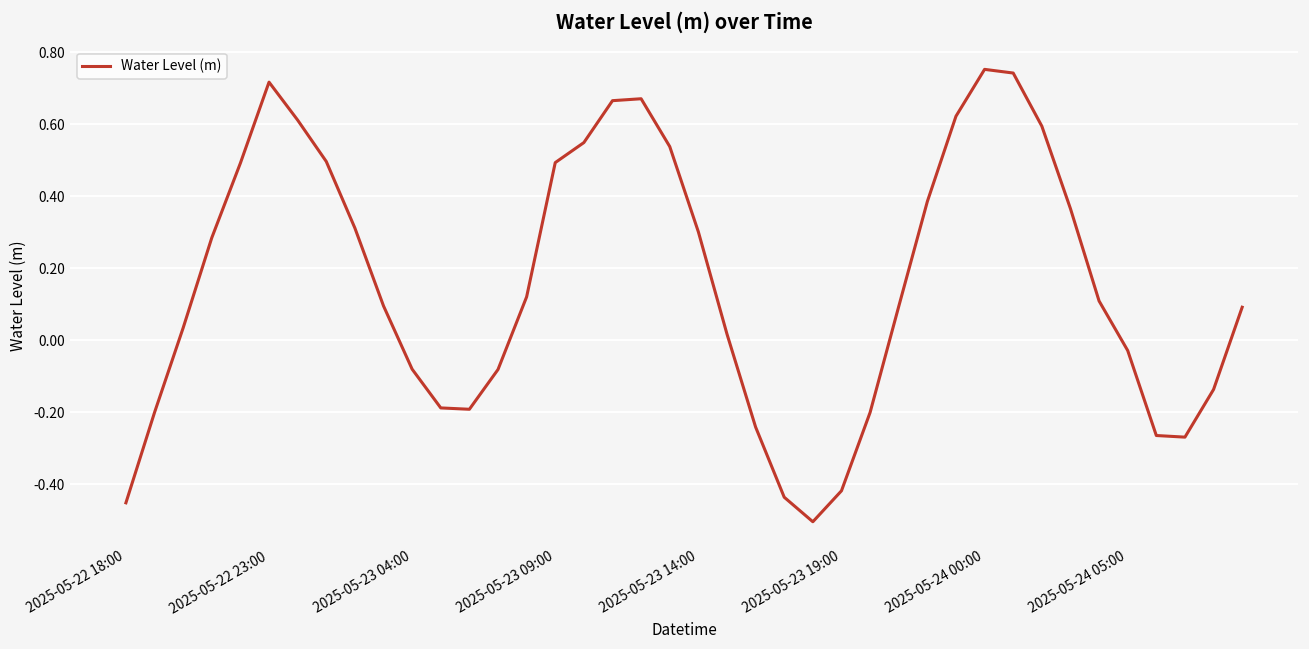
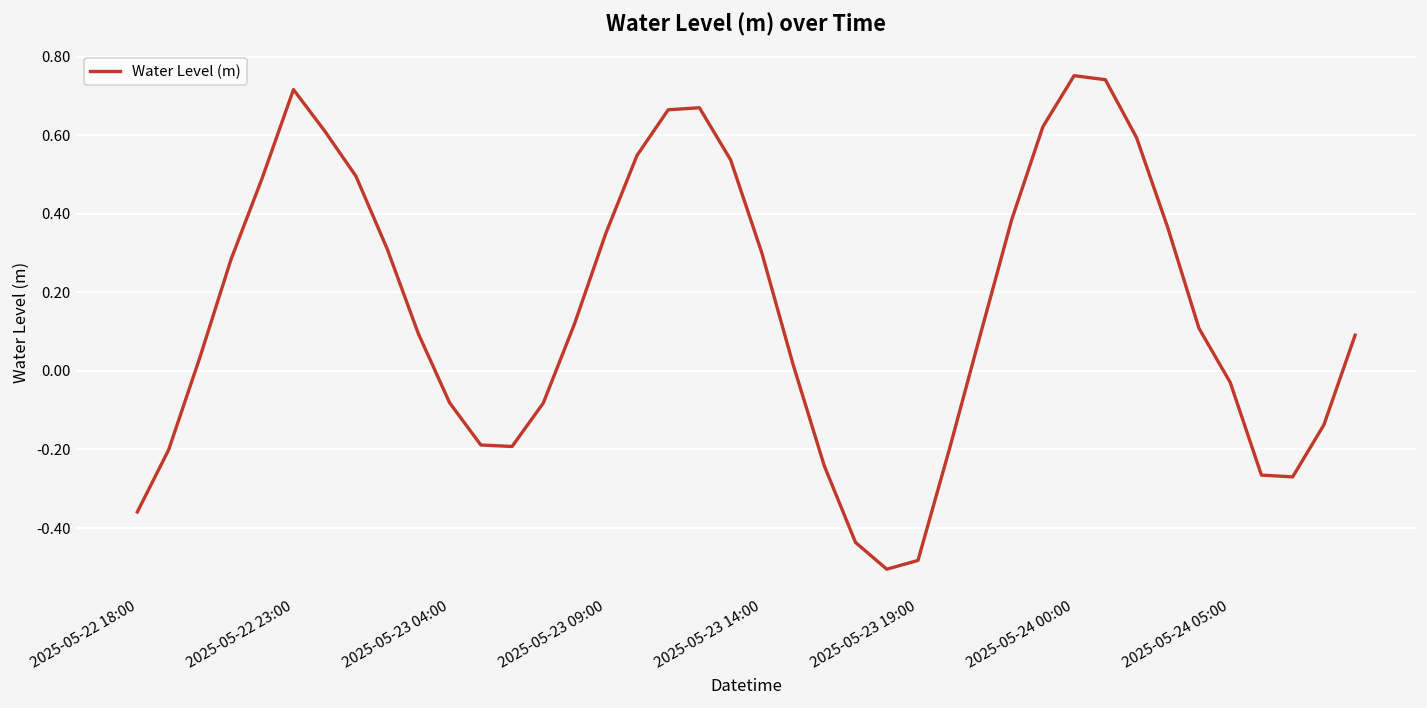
  {
-   "2025-05-22 18:00": -0.45,
+   "2025-05-22 18:00": -0.36,
    "2025-05-22 23:00": 0.72,
    "2025-05-23 04:00": -0.08,
-   "2025-05-23 09:00": 0.49,
+   "2025-05-23 09:00": 0.35,
    "2025-05-23 14:00": 0.30,
-   "2025-05-23 19:00": -0.42,
+   "2025-05-23 19:00": -0.48,
    "2025-05-24 00:00": 0.75,
    "2025-05-24 05:00": -0.03
  }
